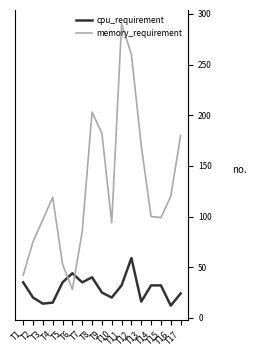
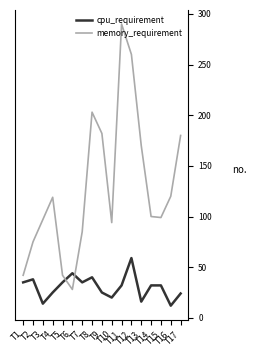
  {
    "cpu_requirement": {
      "T1": 35,
-     "T2": 20,
+     "T2": 38,
      "T3": 14,
-     "T4": 15,
+     "T4": 25,
      "T5": 35,
      "T6": 44,
      "T7": 35,
      "T8": 40,
      "T9": 25,
      "T10": 20,
      "T11": 32,
      "T12": 59,
      "T13": 16,
      "T14": 32,
      "T15": 32,
      "T16": 12,
      "T17": 24
    },
    "memory_requirement": {
      "T1": 42,
      "T2": 75,
      "T3": 97,
      "T4": 119,
-     "T5": 53,
+     "T5": 42,
      "T6": 28,
      "T7": 85,
      "T8": 203,
      "T9": 182,
      "T10": 94,
      "T11": 290,
      "T12": 260,
      "T13": 170,
      "T14": 100,
      "T15": 99,
      "T16": 120,
      "T17": 180
    }
  }
